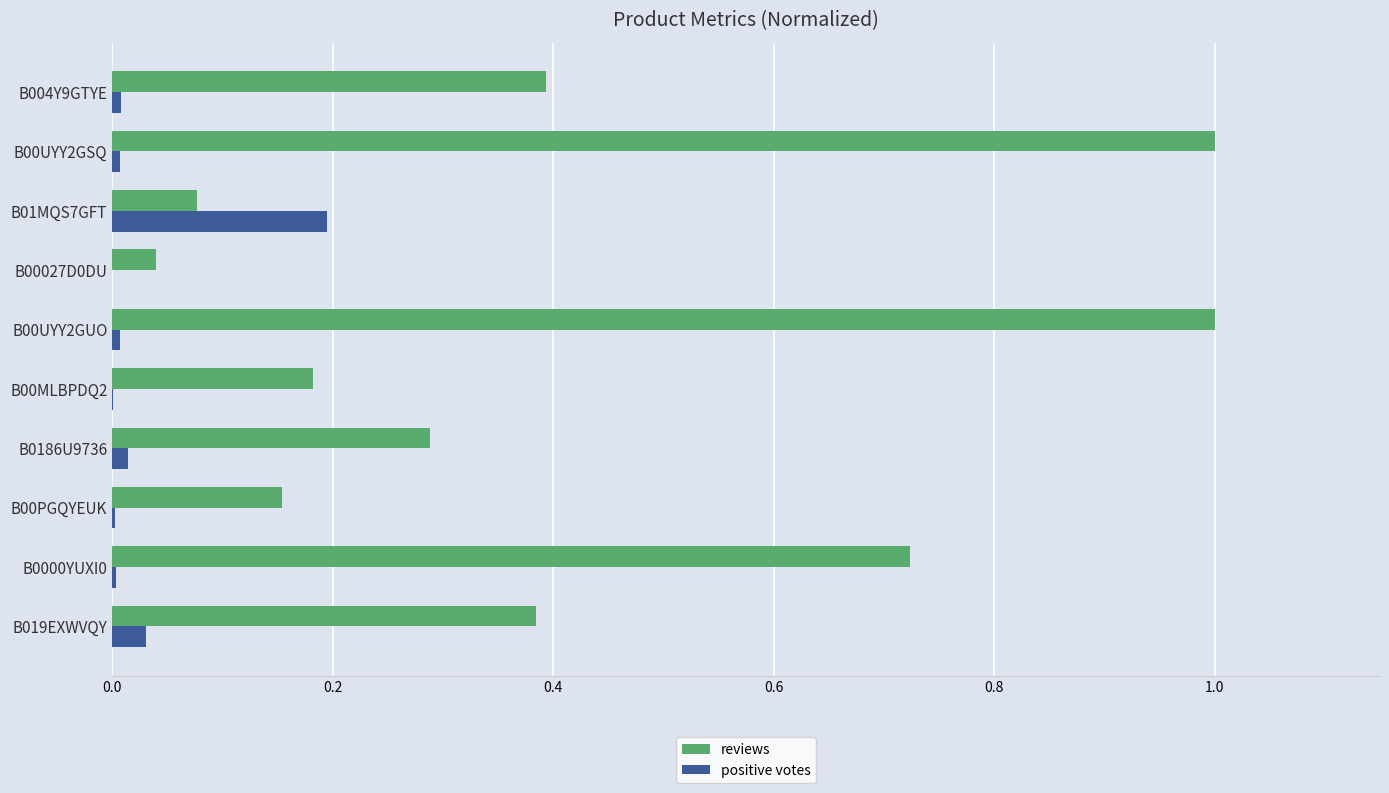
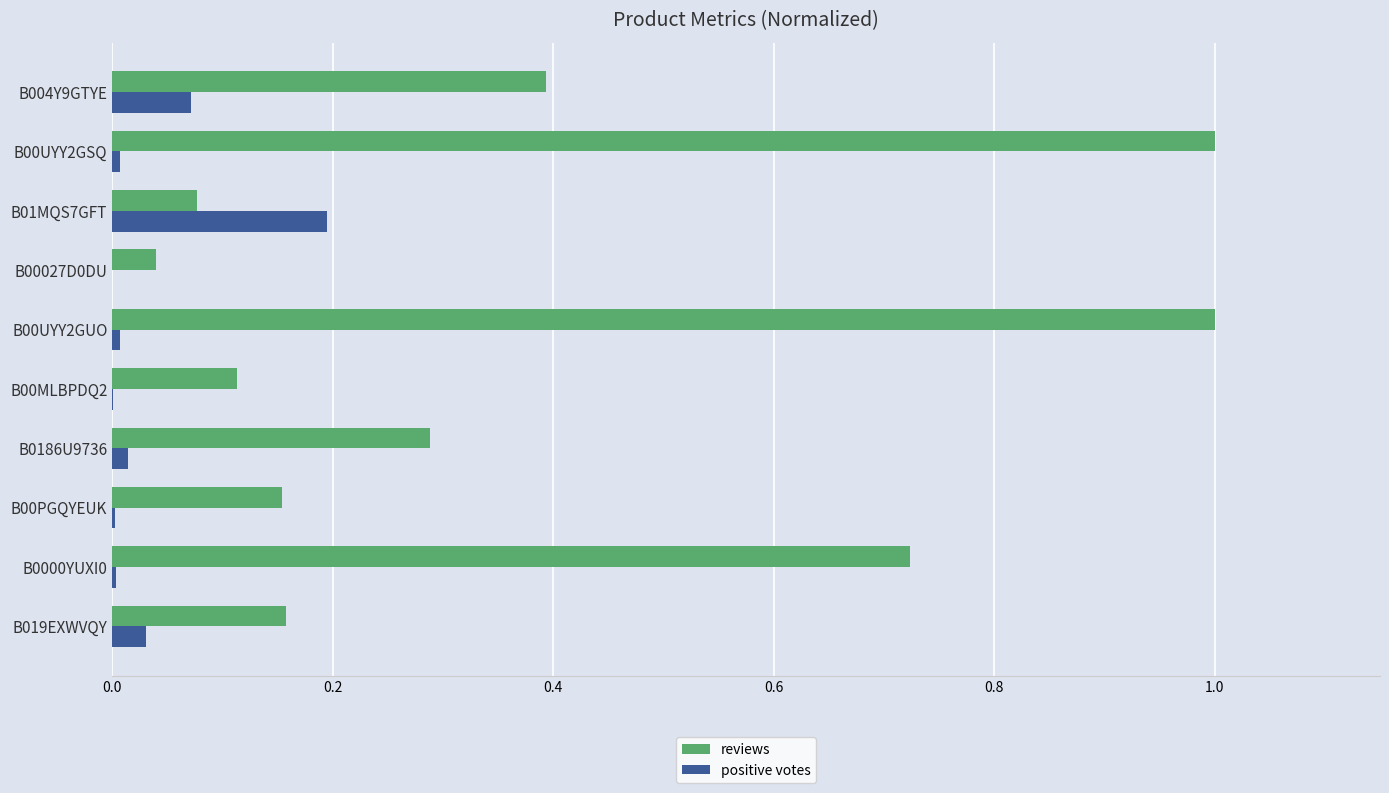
  {
    "reviews": {
      "B004Y9GTYE": 0.394,
      "B00UYY2GSQ": 1.000,
      "B01MQS7GFT": 0.077,
      "B00027D0DU": 0.040,
      "B00UYY2GUO": 1.000,
-     "B00MLBPDQ2": 0.182,
+     "B00MLBPDQ2": 0.113,
      "B0186U9736": 0.288,
      "B00PGQYEUK": 0.154,
      "B0000YUXI0": 0.724,
-     "B019EXWVQY": 0.384
+     "B019EXWVQY": 0.158
    },
    "positive votes": {
-     "B004Y9GTYE": 0.008,
+     "B004Y9GTYE": 0.072,
      "B00UYY2GSQ": 0.007,
      "B01MQS7GFT": 0.195,
      "B00027D0DU": 0.000,
      "B00UYY2GUO": 0.007,
      "B0186U9736": 0.014,
      "B00PGQYEUK": 0.002,
      "B0000YUXI0": 0.003,
      "B019EXWVQY": 0.031
    }
  }
